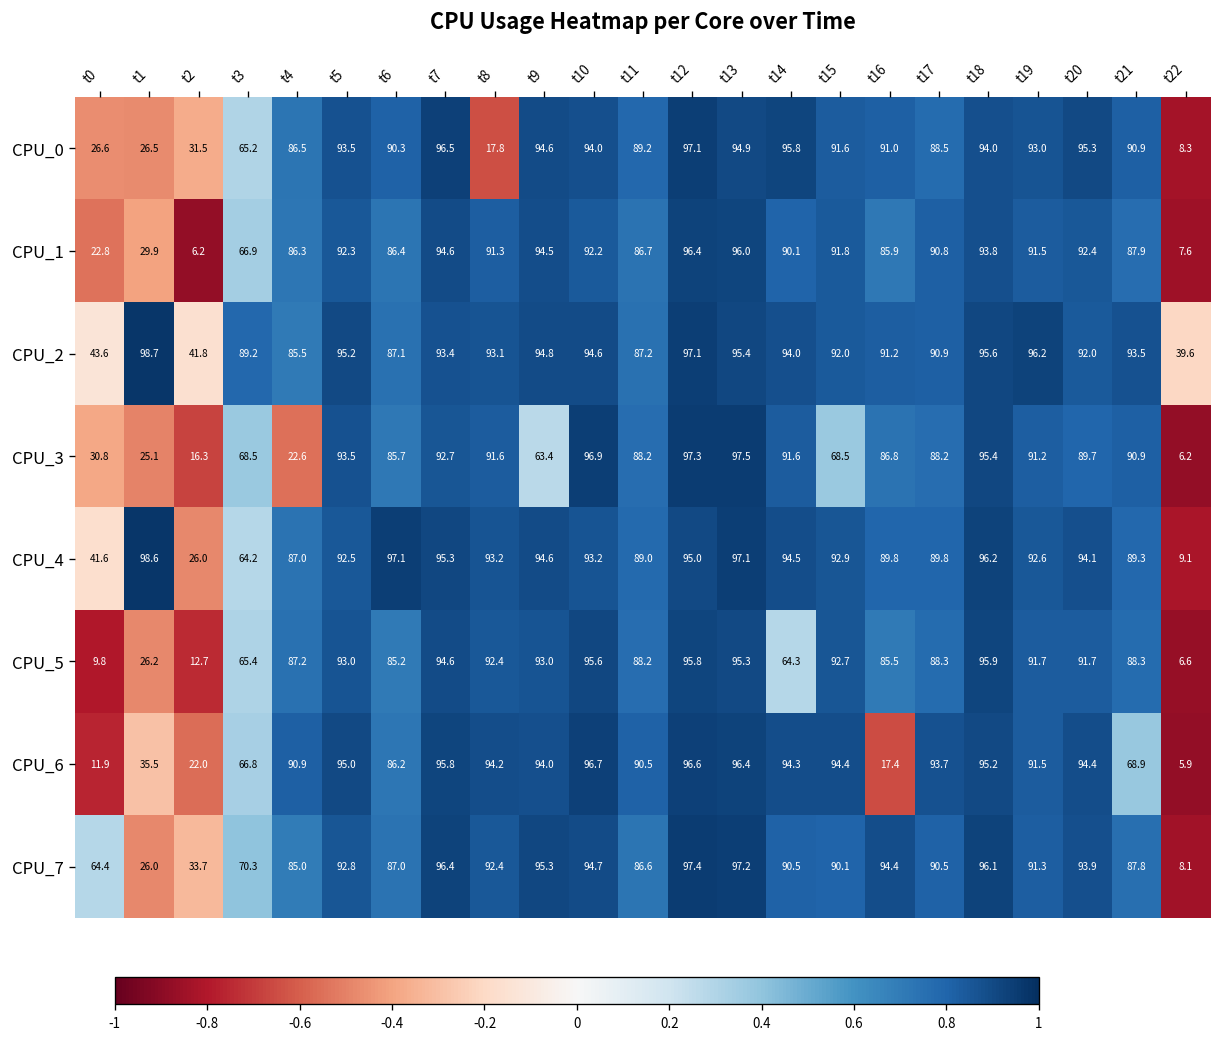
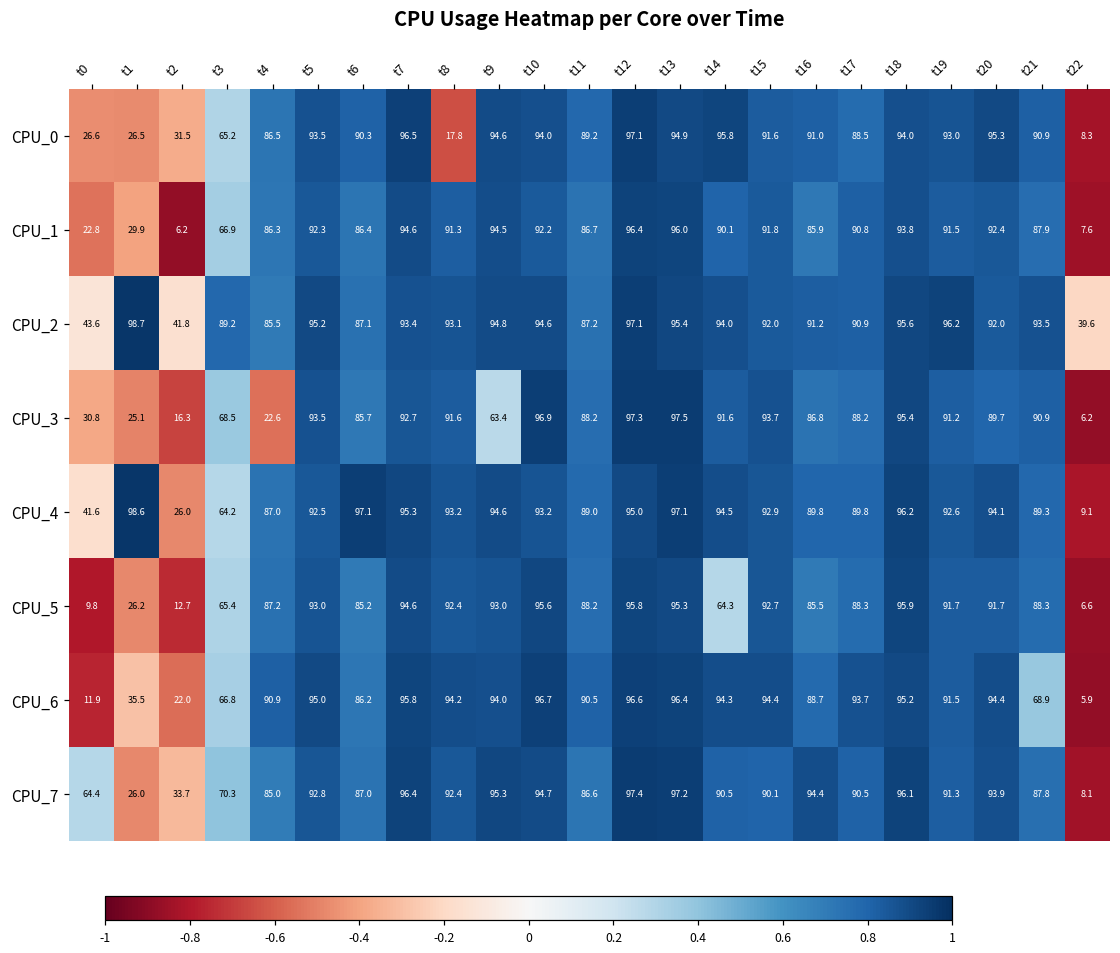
  {
    "CPU_0": {
      "t0": 26.6,
      "t1": 26.5,
      "t2": 31.5,
      "t3": 65.2,
      "t4": 86.5,
      "t5": 93.5,
      "t6": 90.3,
      "t7": 96.5,
      "t8": 17.8,
      "t9": 94.6,
      "t10": 94.0,
      "t11": 89.2,
      "t12": 97.1,
      "t13": 94.9,
      "t14": 95.8,
      "t15": 91.6,
      "t16": 91.0,
      "t17": 88.5,
      "t18": 94.0,
      "t19": 93.0,
      "t20": 95.3,
      "t21": 90.9,
      "t22": 8.3
    },
    "CPU_1": {
      "t0": 22.8,
      "t1": 29.9,
      "t2": 6.2,
      "t3": 66.9,
      "t4": 86.3,
      "t5": 92.3,
      "t6": 86.4,
      "t7": 94.6,
      "t8": 91.3,
      "t9": 94.5,
      "t10": 92.2,
      "t11": 86.7,
      "t12": 96.4,
      "t13": 96.0,
      "t14": 90.1,
      "t15": 91.8,
      "t16": 85.9,
      "t17": 90.8,
      "t18": 93.8,
      "t19": 91.5,
      "t20": 92.4,
      "t21": 87.9,
      "t22": 7.6
    },
    "CPU_2": {
      "t0": 43.6,
      "t1": 98.7,
      "t2": 41.8,
      "t3": 89.2,
      "t4": 85.5,
      "t5": 95.2,
      "t6": 87.1,
      "t7": 93.4,
      "t8": 93.1,
      "t9": 94.8,
      "t10": 94.6,
      "t11": 87.2,
      "t12": 97.1,
      "t13": 95.4,
      "t14": 94.0,
      "t15": 92.0,
      "t16": 91.2,
      "t17": 90.9,
      "t18": 95.6,
      "t19": 96.2,
      "t20": 92.0,
      "t21": 93.5,
      "t22": 39.6
    },
    "CPU_3": {
      "t0": 30.8,
      "t1": 25.1,
      "t2": 16.3,
      "t3": 68.5,
      "t4": 22.6,
      "t5": 93.5,
      "t6": 85.7,
      "t7": 92.7,
      "t8": 91.6,
      "t9": 63.4,
      "t10": 96.9,
      "t11": 88.2,
      "t12": 97.3,
      "t13": 97.5,
      "t14": 91.6,
-     "t15": 68.5,
+     "t15": 93.7,
      "t16": 86.8,
      "t17": 88.2,
      "t18": 95.4,
      "t19": 91.2,
      "t20": 89.7,
      "t21": 90.9,
      "t22": 6.2
    },
    "CPU_4": {
      "t0": 41.6,
      "t1": 98.6,
      "t2": 26.0,
      "t3": 64.2,
      "t4": 87.0,
      "t5": 92.5,
      "t6": 97.1,
      "t7": 95.3,
      "t8": 93.2,
      "t9": 94.6,
      "t10": 93.2,
      "t11": 89.0,
      "t12": 95.0,
      "t13": 97.1,
      "t14": 94.5,
      "t15": 92.9,
      "t16": 89.8,
      "t17": 89.8,
      "t18": 96.2,
      "t19": 92.6,
      "t20": 94.1,
      "t21": 89.3,
      "t22": 9.1
    },
    "CPU_5": {
      "t0": 9.8,
      "t1": 26.2,
      "t2": 12.7,
      "t3": 65.4,
      "t4": 87.2,
      "t5": 93.0,
      "t6": 85.2,
      "t7": 94.6,
      "t8": 92.4,
      "t9": 93.0,
      "t10": 95.6,
      "t11": 88.2,
      "t12": 95.8,
      "t13": 95.3,
      "t14": 64.3,
      "t15": 92.7,
      "t16": 85.5,
      "t17": 88.3,
      "t18": 95.9,
      "t19": 91.7,
      "t20": 91.7,
      "t21": 88.3,
      "t22": 6.6
    },
    "CPU_6": {
      "t0": 11.9,
      "t1": 35.5,
      "t2": 22.0,
      "t3": 66.8,
      "t4": 90.9,
      "t5": 95.0,
      "t6": 86.2,
      "t7": 95.8,
      "t8": 94.2,
      "t9": 94.0,
      "t10": 96.7,
      "t11": 90.5,
      "t12": 96.6,
      "t13": 96.4,
      "t14": 94.3,
      "t15": 94.4,
-     "t16": 17.4,
+     "t16": 88.7,
      "t17": 93.7,
      "t18": 95.2,
      "t19": 91.5,
      "t20": 94.4,
      "t21": 68.9,
      "t22": 5.9
    },
    "CPU_7": {
      "t0": 64.4,
      "t1": 26.0,
      "t2": 33.7,
      "t3": 70.3,
      "t4": 85.0,
      "t5": 92.8,
      "t6": 87.0,
      "t7": 96.4,
      "t8": 92.4,
      "t9": 95.3,
      "t10": 94.7,
      "t11": 86.6,
      "t12": 97.4,
      "t13": 97.2,
      "t14": 90.5,
      "t15": 90.1,
      "t16": 94.4,
      "t17": 90.5,
      "t18": 96.1,
      "t19": 91.3,
      "t20": 93.9,
      "t21": 87.8,
      "t22": 8.1
    }
  }
